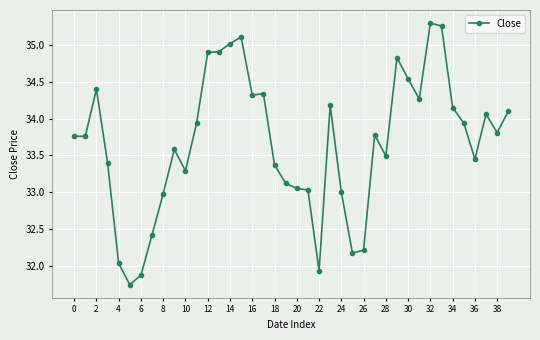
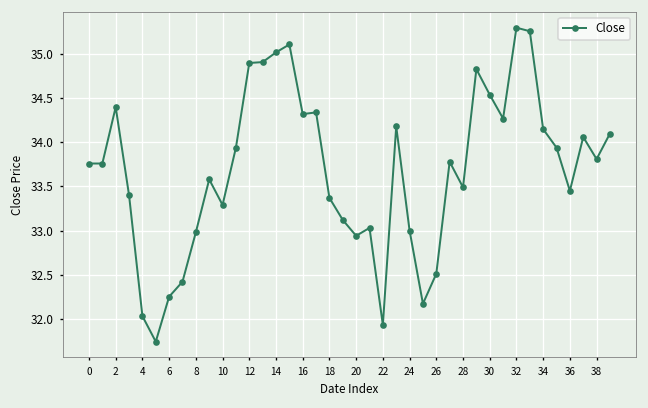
  {
    "0": 33.8,
    "2": 34.4,
    "4": 32.0,
-   "6": 31.9,
+   "6": 32.3,
    "8": 33.0,
    "10": 33.3,
    "12": 34.9,
    "14": 35.0,
    "16": 34.3,
    "18": 33.4,
-   "20": 33.1,
+   "20": 32.9,
    "22": 31.9,
    "24": 33.0,
-   "26": 32.2,
+   "26": 32.5,
    "28": 33.5,
    "30": 34.5,
    "32": 35.3,
    "34": 34.2,
    "36": 33.5,
    "38": 33.8
  }
